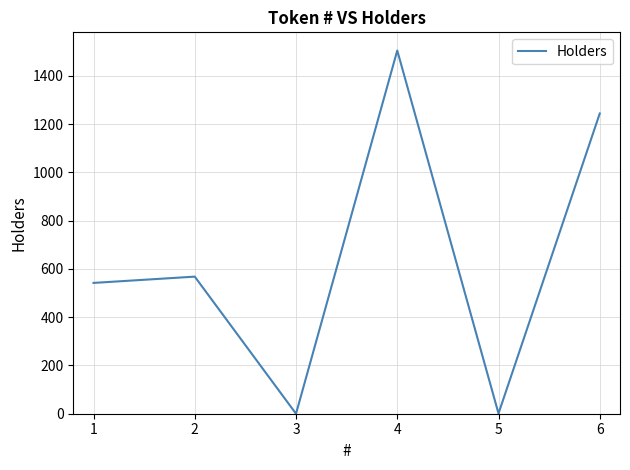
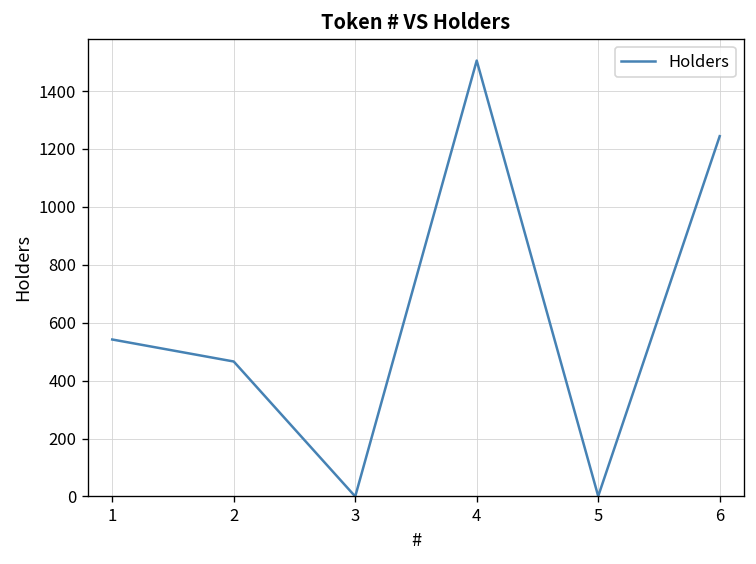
  {
    "1": 540,
-   "2": 570,
+   "2": 470,
    "3": 0,
    "4": 1510,
    "5": 0,
    "6": 1240
  }
